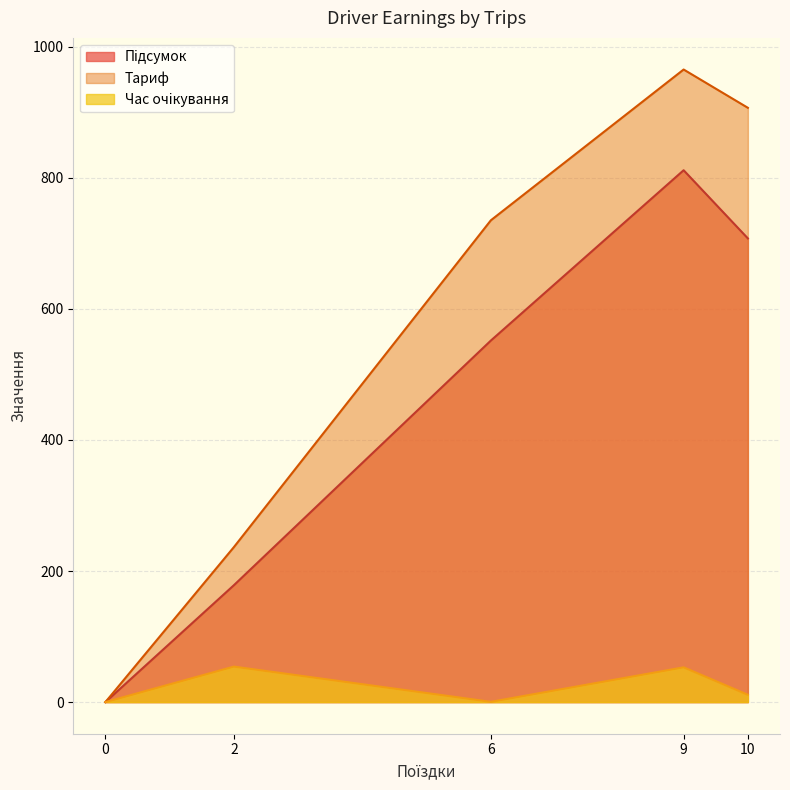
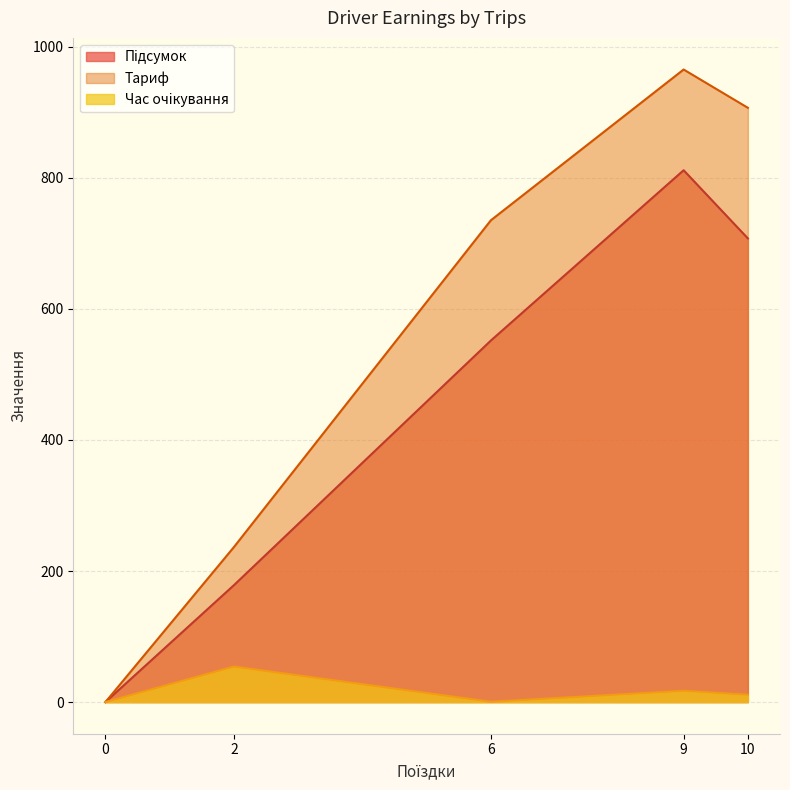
  {
    "Час очікування": {
      "2": 50,
      "6": 0,
-     "9": 50,
+     "9": 20,
      "10": 10
    }
  }
